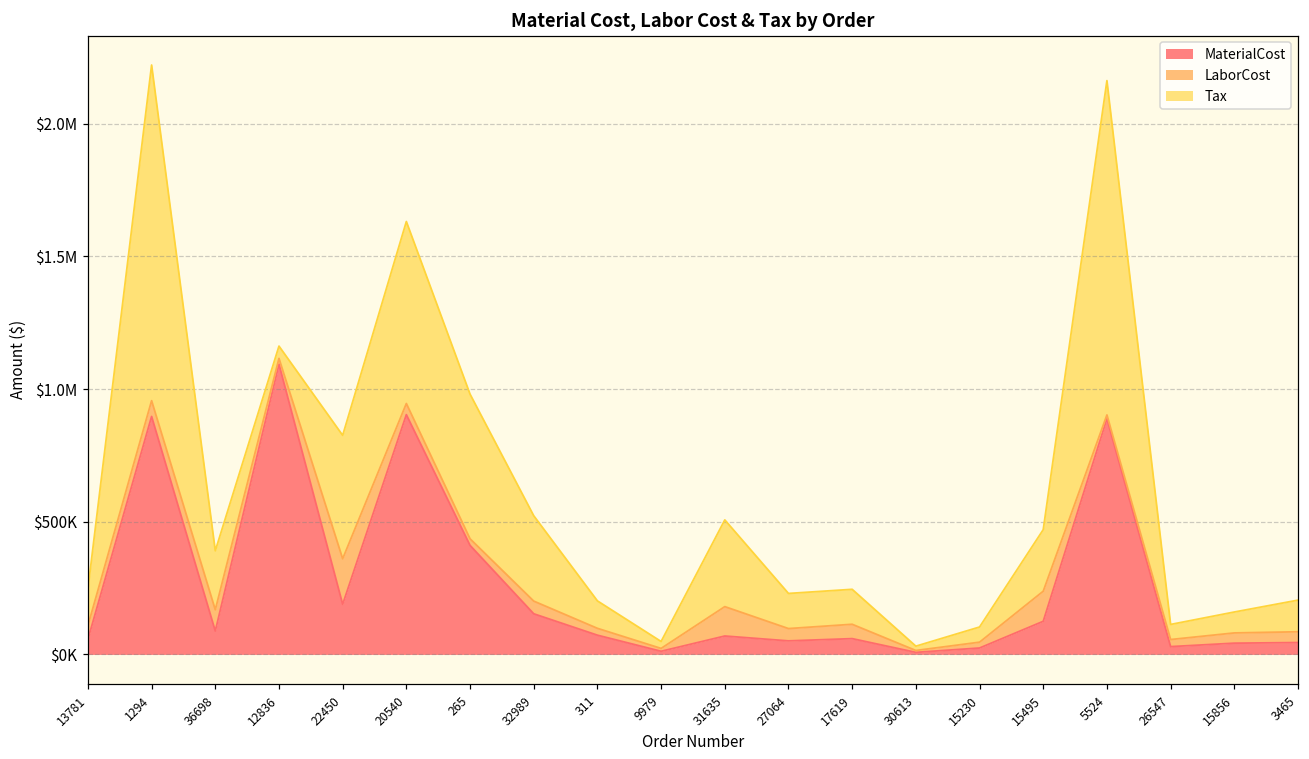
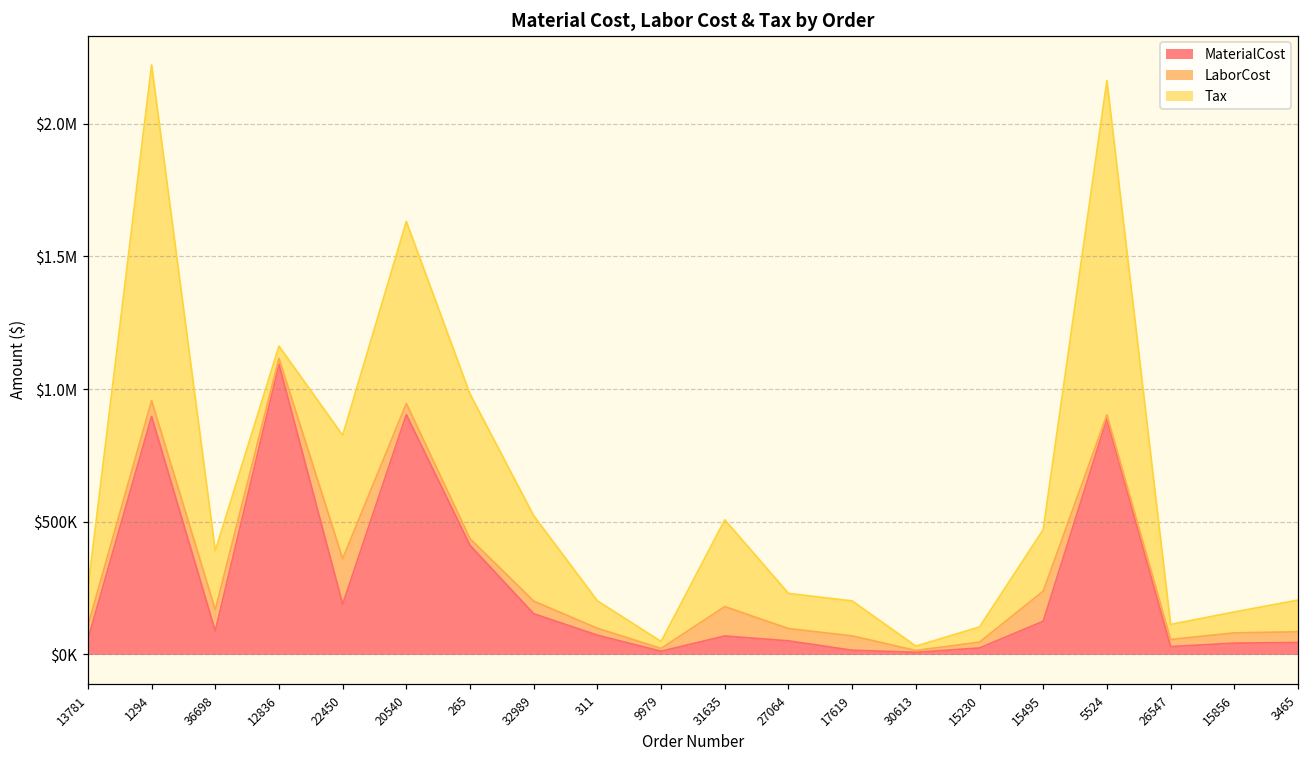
  {
    "MaterialCost": {
      "13781": "$60000",
      "1294": "$900000",
      "36698": "$90000",
      "12836": "$1090000",
      "22450": "$190000",
      "20540": "$900000",
      "265": "$410000",
      "32989": "$150000",
      "311": "$70000",
      "9979": "$10000",
      "31635": "$70000",
      "27064": "$50000",
-     "17619": "$60000",
+     "17619": "$20000",
      "15230": "$20000",
      "15495": "$120000",
      "5524": "$890000",
      "26547": "$30000",
      "15856": "$40000",
      "3465": "$40000"
    }
  }
